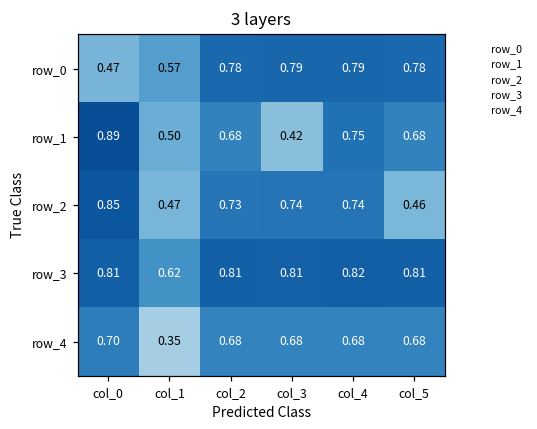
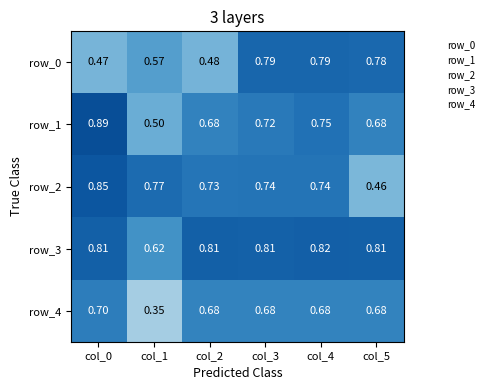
  {
    "row_0": {
      "col_0": 0.47,
      "col_1": 0.57,
-     "col_2": 0.78,
+     "col_2": 0.48,
      "col_3": 0.79,
      "col_4": 0.79,
      "col_5": 0.78
    },
    "row_1": {
      "col_0": 0.89,
      "col_1": 0.50,
      "col_2": 0.68,
-     "col_3": 0.42,
+     "col_3": 0.72,
      "col_4": 0.75,
      "col_5": 0.68
    },
    "row_2": {
      "col_0": 0.85,
-     "col_1": 0.47,
+     "col_1": 0.77,
      "col_2": 0.73,
      "col_3": 0.74,
      "col_4": 0.74,
      "col_5": 0.46
    },
    "row_3": {
      "col_0": 0.81,
      "col_1": 0.62,
      "col_2": 0.81,
      "col_3": 0.81,
      "col_4": 0.82,
      "col_5": 0.81
    },
    "row_4": {
      "col_0": 0.70,
      "col_1": 0.35,
      "col_2": 0.68,
      "col_3": 0.68,
      "col_4": 0.68,
      "col_5": 0.68
    }
  }
